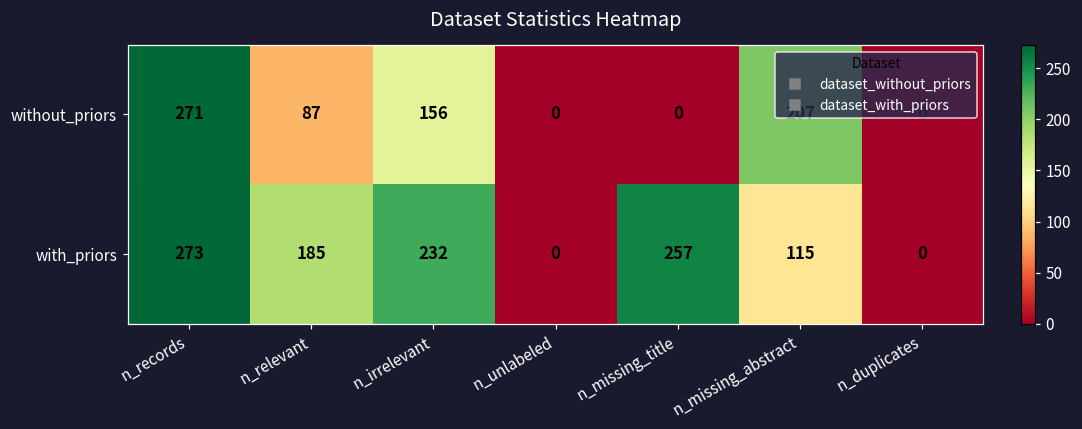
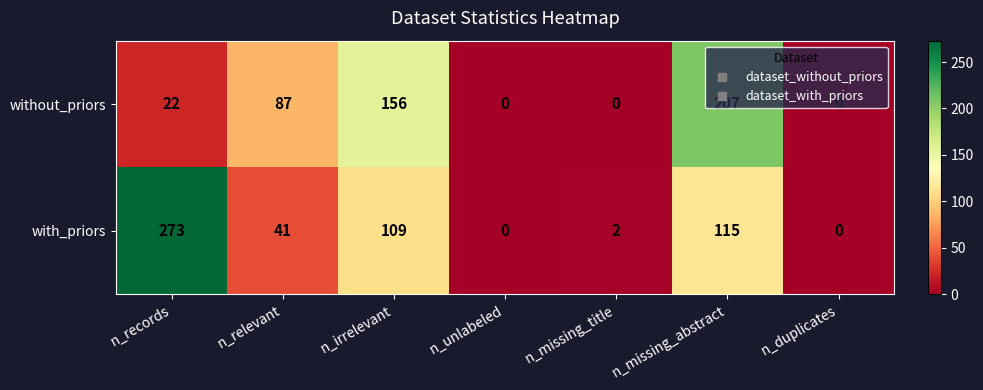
  {
    "without_priors": {
-     "n_records": 271,
+     "n_records": 22,
      "n_relevant": 87,
      "n_irrelevant": 156,
      "n_unlabeled": 0,
      "n_missing_title": 0
    },
    "with_priors": {
      "n_records": 273,
-     "n_relevant": 185,
-     "n_irrelevant": 232,
+     "n_relevant": 41,
+     "n_irrelevant": 109,
      "n_unlabeled": 0,
-     "n_missing_title": 257,
+     "n_missing_title": 2,
      "n_missing_abstract": 115,
      "n_duplicates": 0
    }
  }
